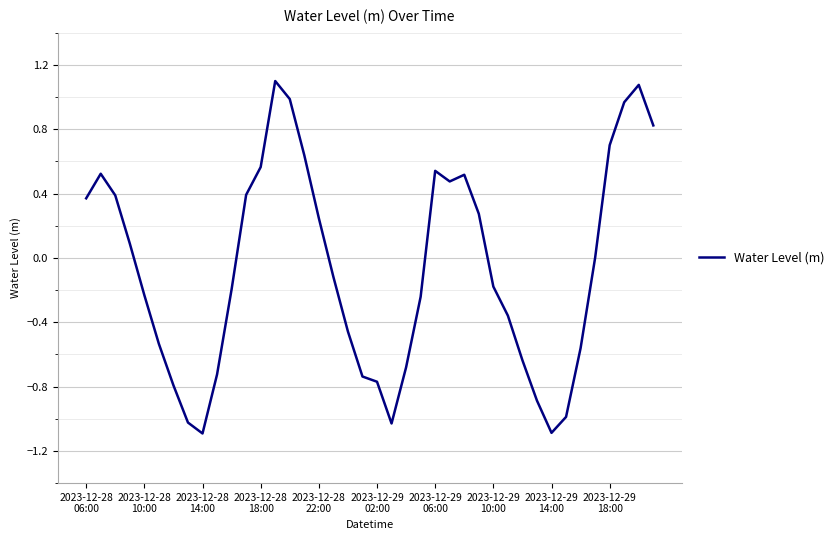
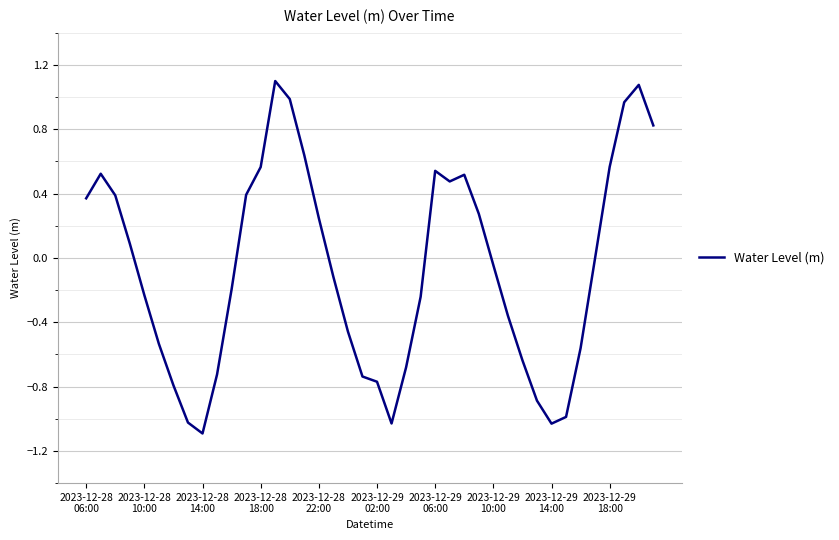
  {
    "2023-12-28 06:00": 0.37,
    "2023-12-28 10:00": -0.23,
    "2023-12-28 14:00": -1.09,
    "2023-12-28 18:00": 0.56,
    "2023-12-28 22:00": 0.25,
    "2023-12-29 02:00": -0.77,
    "2023-12-29 06:00": 0.54,
-   "2023-12-29 10:00": -0.18,
-   "2023-12-29 14:00": -1.09,
-   "2023-12-29 18:00": 0.70
+   "2023-12-29 10:00": -0.04,
+   "2023-12-29 14:00": -1.03,
+   "2023-12-29 18:00": 0.57
  }
